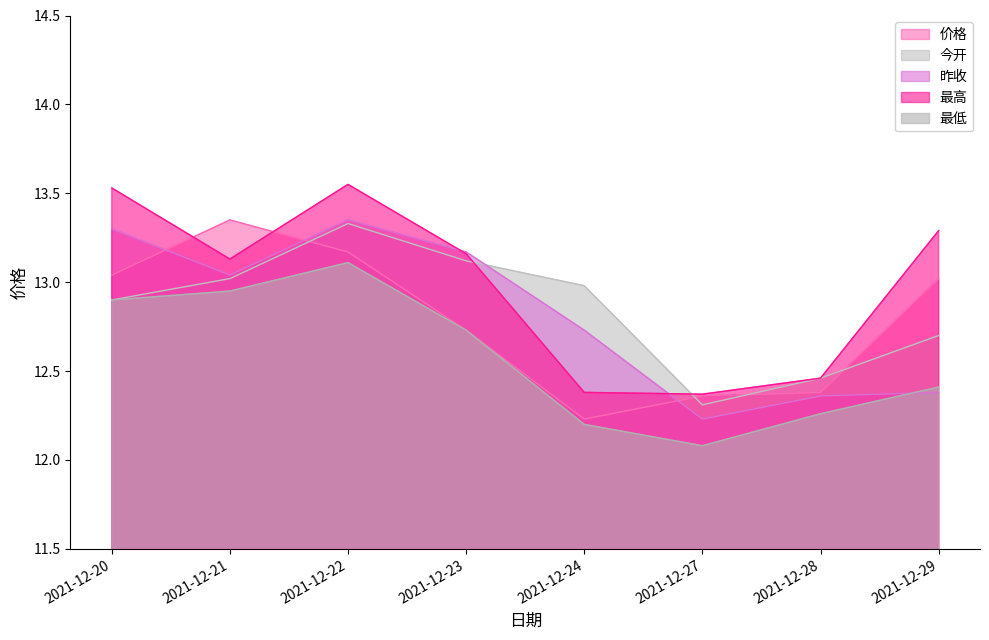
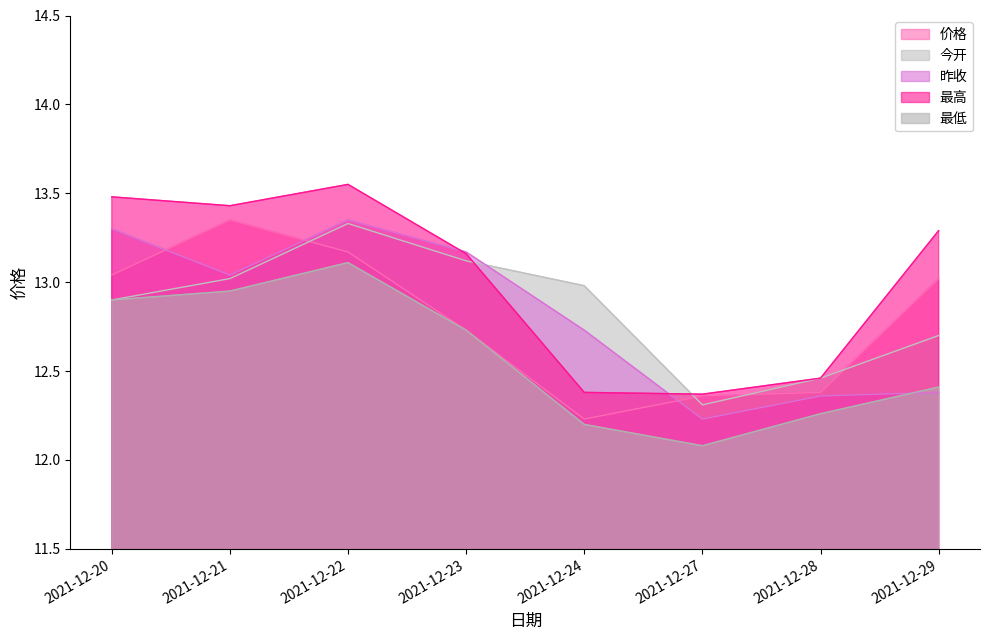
  {
    "最高": {
-     "2021-12-20": 13.53,
-     "2021-12-21": 13.13,
+     "2021-12-20": 13.48,
+     "2021-12-21": 13.43,
      "2021-12-22": 13.55,
      "2021-12-24": 12.38,
      "2021-12-29": 13.29
    }
  }
